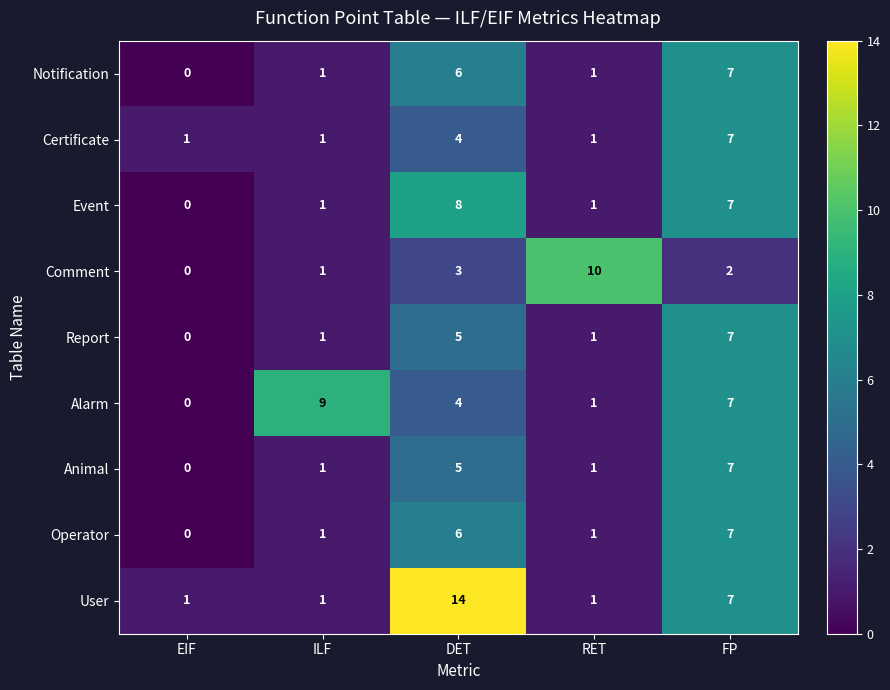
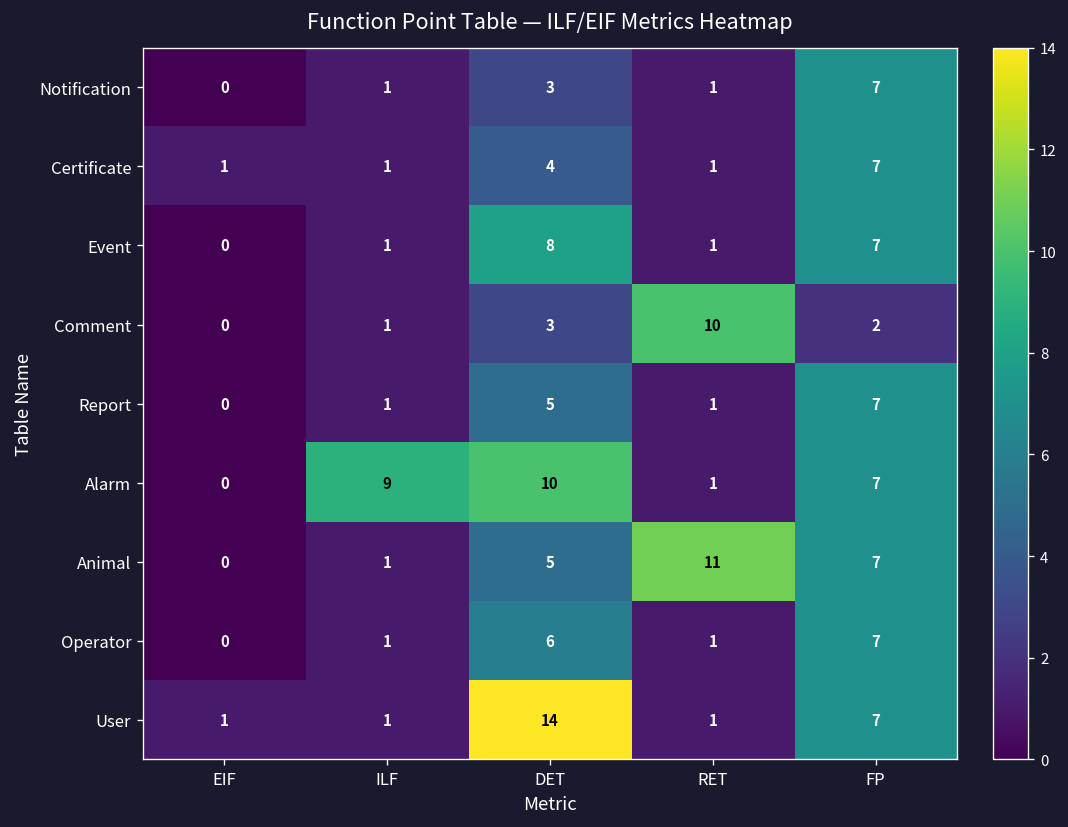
  {
    "Notification": {
      "EIF": 0,
      "ILF": 1,
-     "DET": 6,
+     "DET": 3,
      "RET": 1,
      "FP": 7
    },
    "Certificate": {
      "EIF": 1,
      "ILF": 1,
      "DET": 4,
      "RET": 1,
      "FP": 7
    },
    "Event": {
      "EIF": 0,
      "ILF": 1,
      "DET": 8,
      "RET": 1,
      "FP": 7
    },
    "Comment": {
      "EIF": 0,
      "ILF": 1,
      "DET": 3,
      "RET": 10,
      "FP": 2
    },
    "Report": {
      "EIF": 0,
      "ILF": 1,
      "DET": 5,
      "RET": 1,
      "FP": 7
    },
    "Alarm": {
      "EIF": 0,
      "ILF": 9,
-     "DET": 4,
+     "DET": 10,
      "RET": 1,
      "FP": 7
    },
    "Animal": {
      "EIF": 0,
      "ILF": 1,
      "DET": 5,
-     "RET": 1,
+     "RET": 11,
      "FP": 7
    },
    "Operator": {
      "EIF": 0,
      "ILF": 1,
      "DET": 6,
      "RET": 1,
      "FP": 7
    },
    "User": {
      "EIF": 1,
      "ILF": 1,
      "DET": 14,
      "RET": 1,
      "FP": 7
    }
  }
